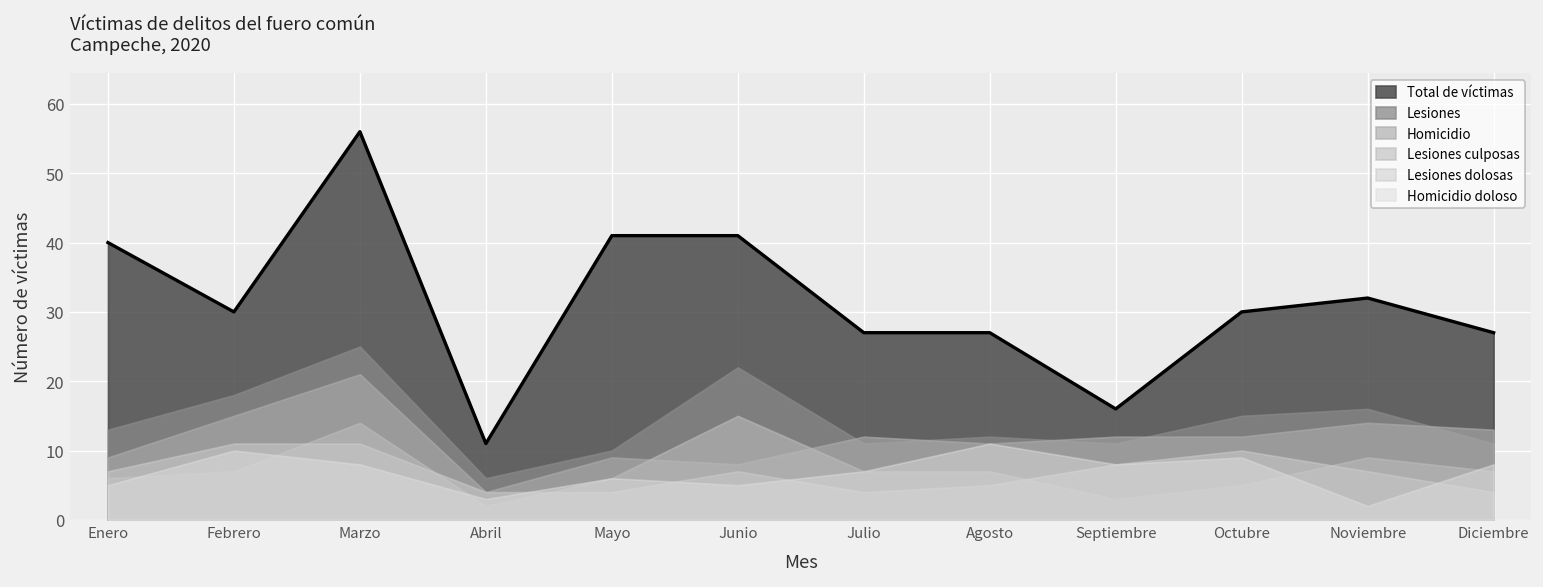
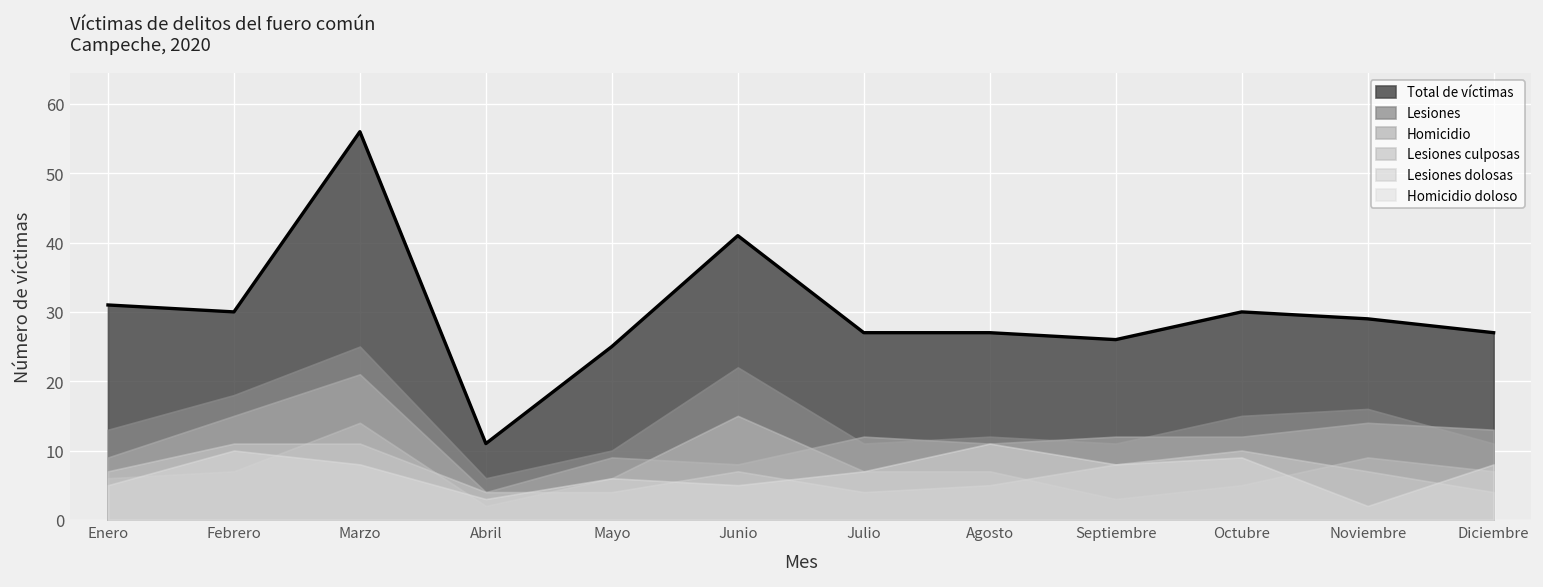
  {
    "Total de víctimas": {
-     "Enero": 40,
+     "Enero": 31,
      "Febrero": 30,
      "Marzo": 56,
      "Abril": 11,
-     "Mayo": 41,
+     "Mayo": 25,
      "Junio": 41,
      "Julio": 27,
      "Agosto": 27,
-     "Septiembre": 16,
+     "Septiembre": 26,
      "Octubre": 30,
-     "Noviembre": 32,
+     "Noviembre": 29,
      "Diciembre": 27
    }
  }
